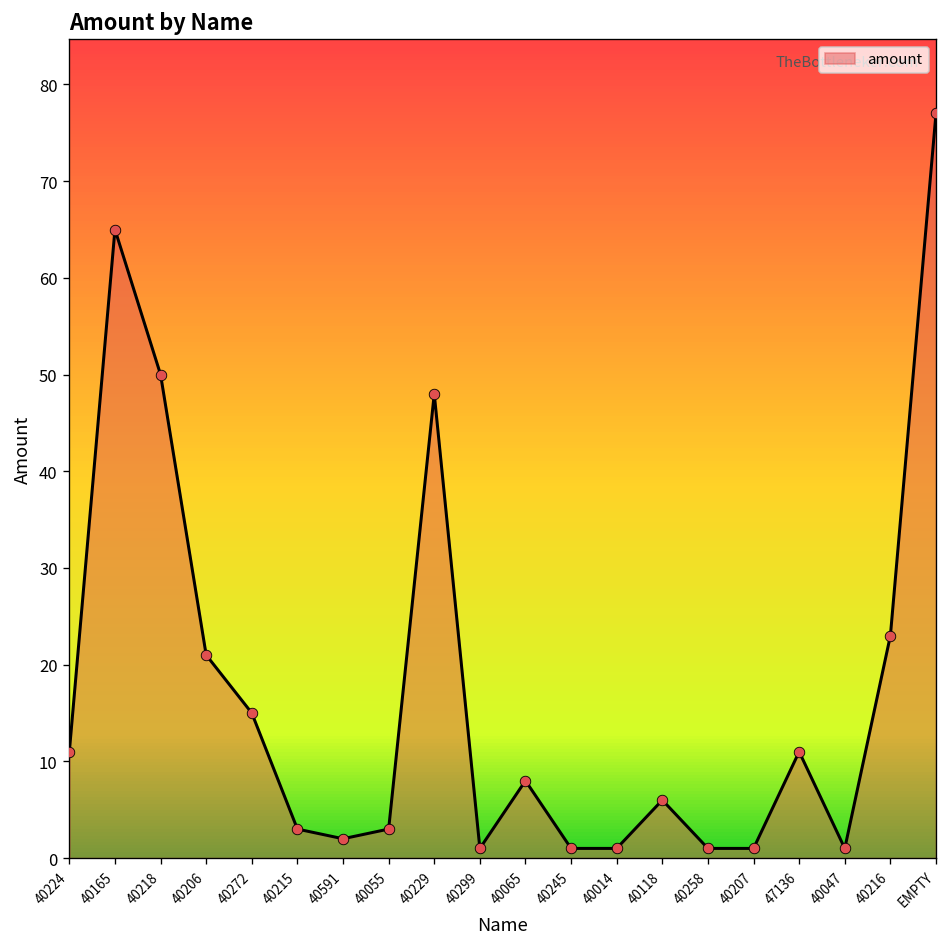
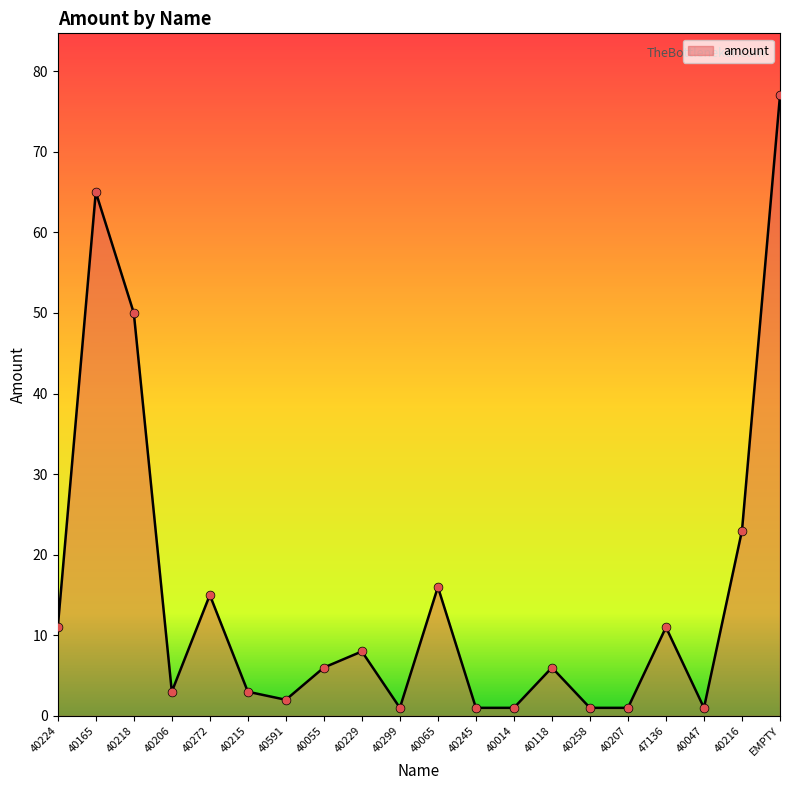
  {
    "40224": 11,
    "40165": 65,
    "40218": 50,
-   "40206": 21,
+   "40206": 3,
    "40272": 15,
    "40215": 3,
    "40591": 2,
-   "40055": 3,
-   "40229": 48,
+   "40055": 6,
+   "40229": 8,
    "40299": 1,
-   "40065": 8,
+   "40065": 16,
    "40245": 1,
    "40014": 1,
    "40118": 6,
    "40258": 1,
    "40207": 1,
    "47136": 11,
    "40047": 1,
    "40216": 23,
    "EMPTY": 77
  }
